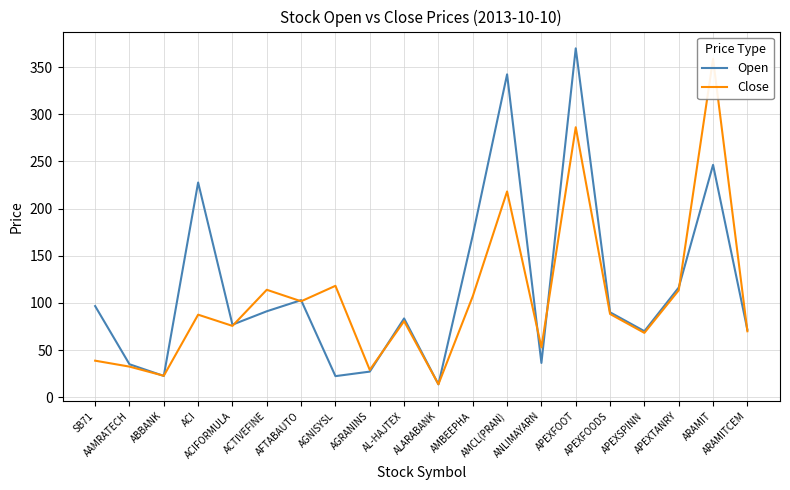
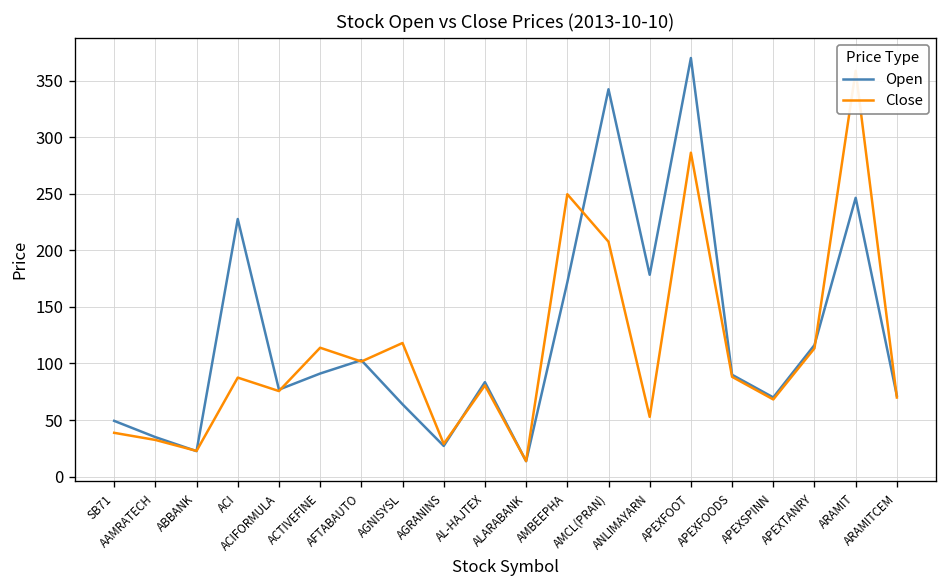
  {
    "Open": {
-     "SB71": 100,
+     "SB71": 50,
      "ACI": 230,
      "ACTIVEFINE": 90,
-     "AGNISYSL": 20,
+     "AGNISYSL": 60,
      "AL-HAJTEX": 80,
      "AMBEEPHA": 170,
      "AMCL(PRAN)": 340,
-     "ANLIMAYARN": 40,
+     "ANLIMAYARN": 180,
      "APEXFOOT": 370,
      "APEXTANRY": 120,
      "ARAMIT": 250
    },
    "Close": {
      "SB71": 40,
      "ACI": 90,
      "ACTIVEFINE": 110,
      "AGNISYSL": 120,
      "AL-HAJTEX": 80,
-     "AMBEEPHA": 110,
-     "AMCL(PRAN)": 220,
+     "AMBEEPHA": 250,
+     "AMCL(PRAN)": 210,
      "ANLIMAYARN": 50,
      "APEXFOOT": 290,
      "APEXTANRY": 110
    }
  }
